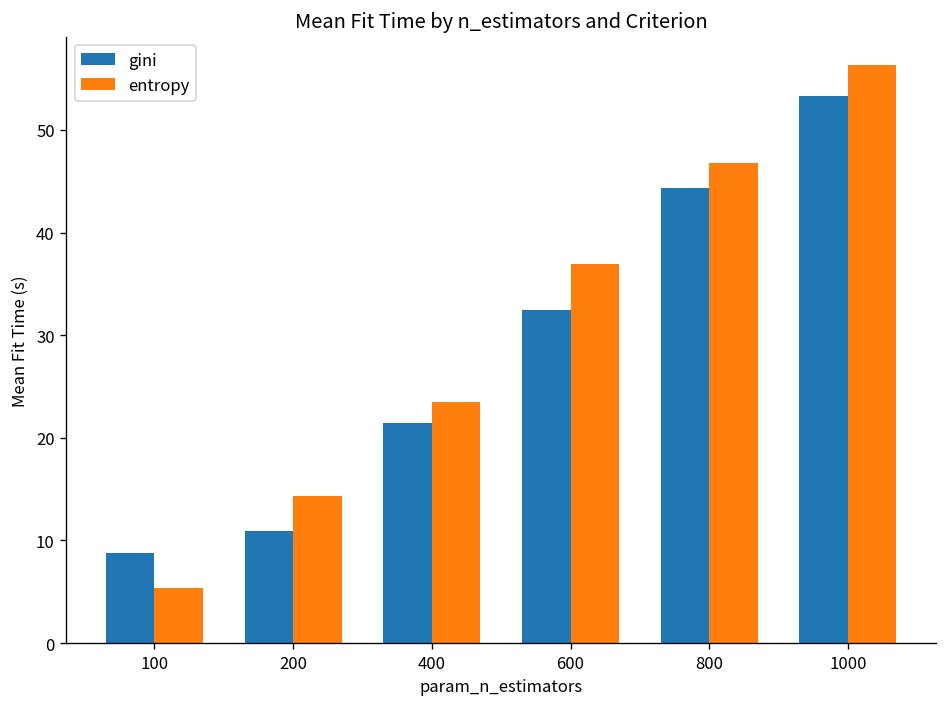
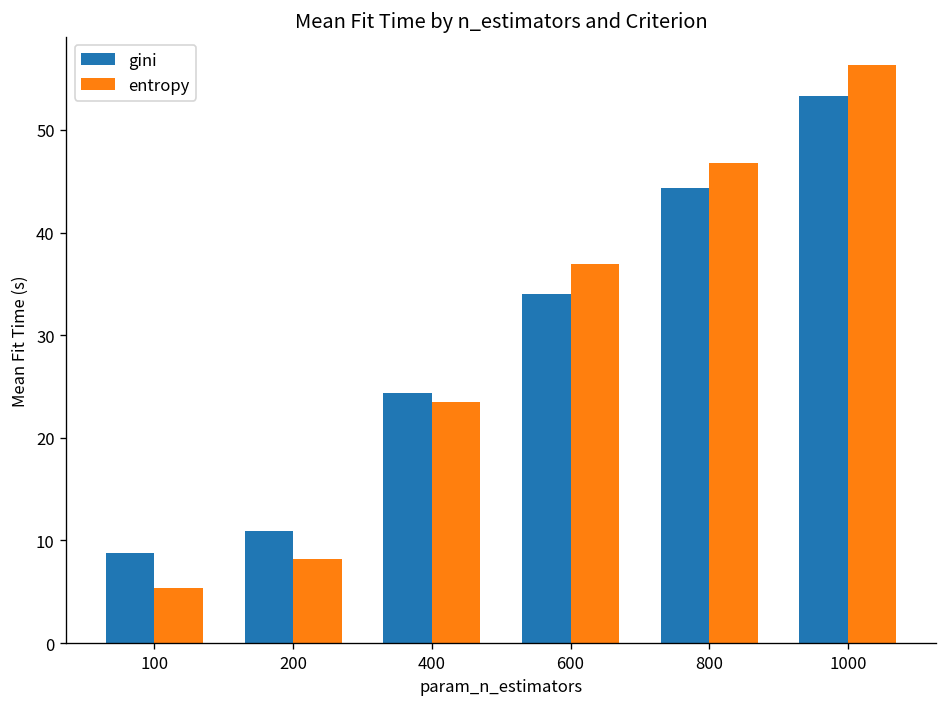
  {
    "gini": {
      "100": 9,
      "200": 11,
-     "400": 21,
-     "600": 32,
+     "400": 24,
+     "600": 34,
      "800": 44,
      "1000": 53
    },
    "entropy": {
      "100": 5,
-     "200": 14,
+     "200": 8,
      "400": 23,
      "600": 37,
      "800": 47,
      "1000": 56
    }
  }
